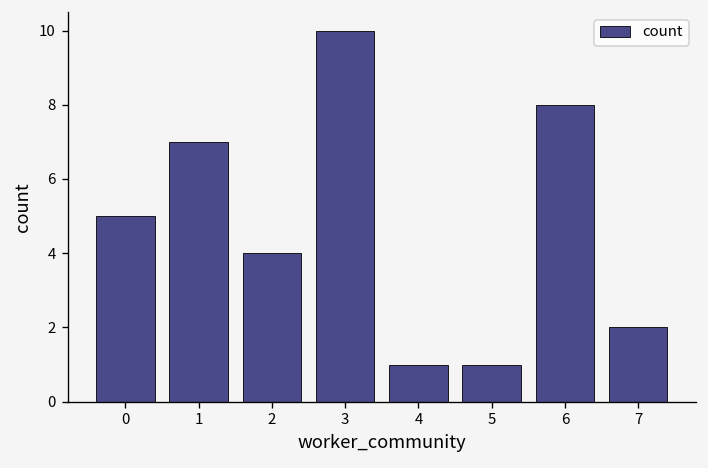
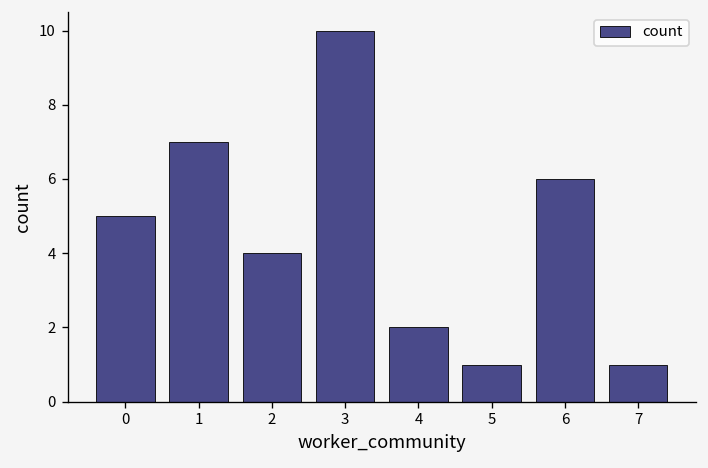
  {
    "0": 5,
    "1": 7,
    "2": 4,
    "3": 10,
-   "4": 1,
+   "4": 2,
    "5": 1,
-   "6": 8,
-   "7": 2
+   "6": 6,
+   "7": 1
  }
